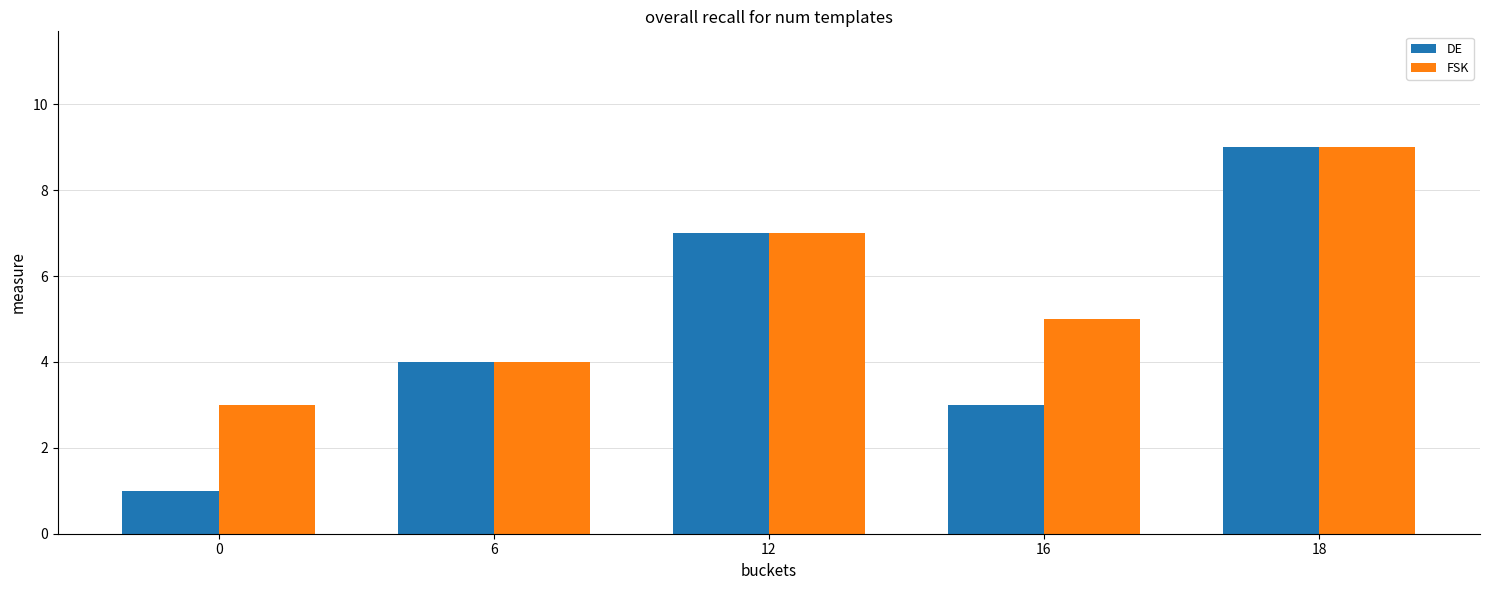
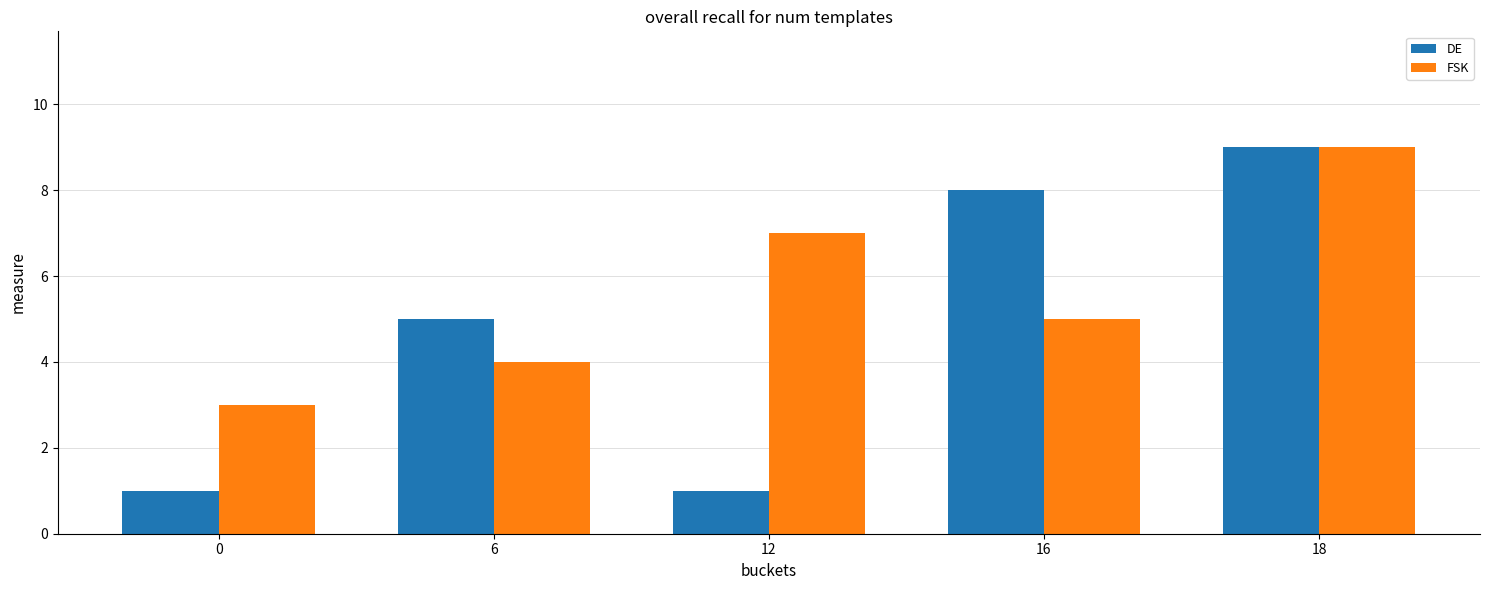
  {
    "DE": {
      "0": 1,
-     "6": 4,
-     "12": 7,
-     "16": 3,
+     "6": 5,
+     "12": 1,
+     "16": 8,
      "18": 9
    },
    "FSK": {
      "0": 3,
      "6": 4,
      "12": 7,
      "16": 5,
      "18": 9
    }
  }
